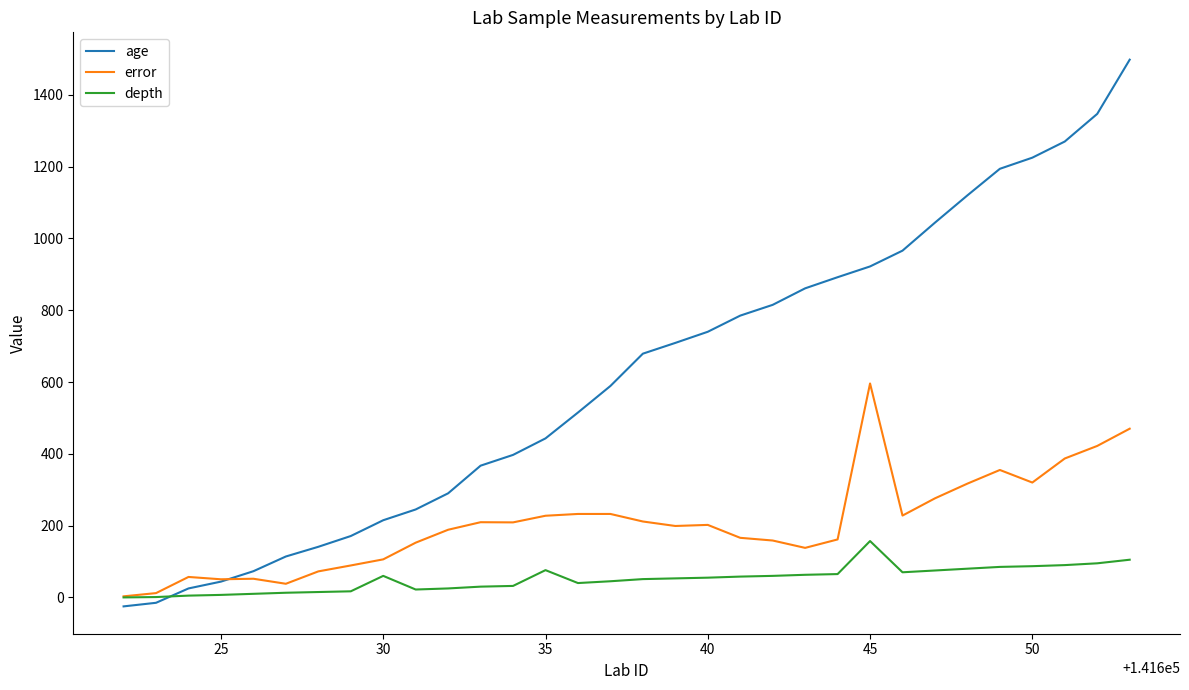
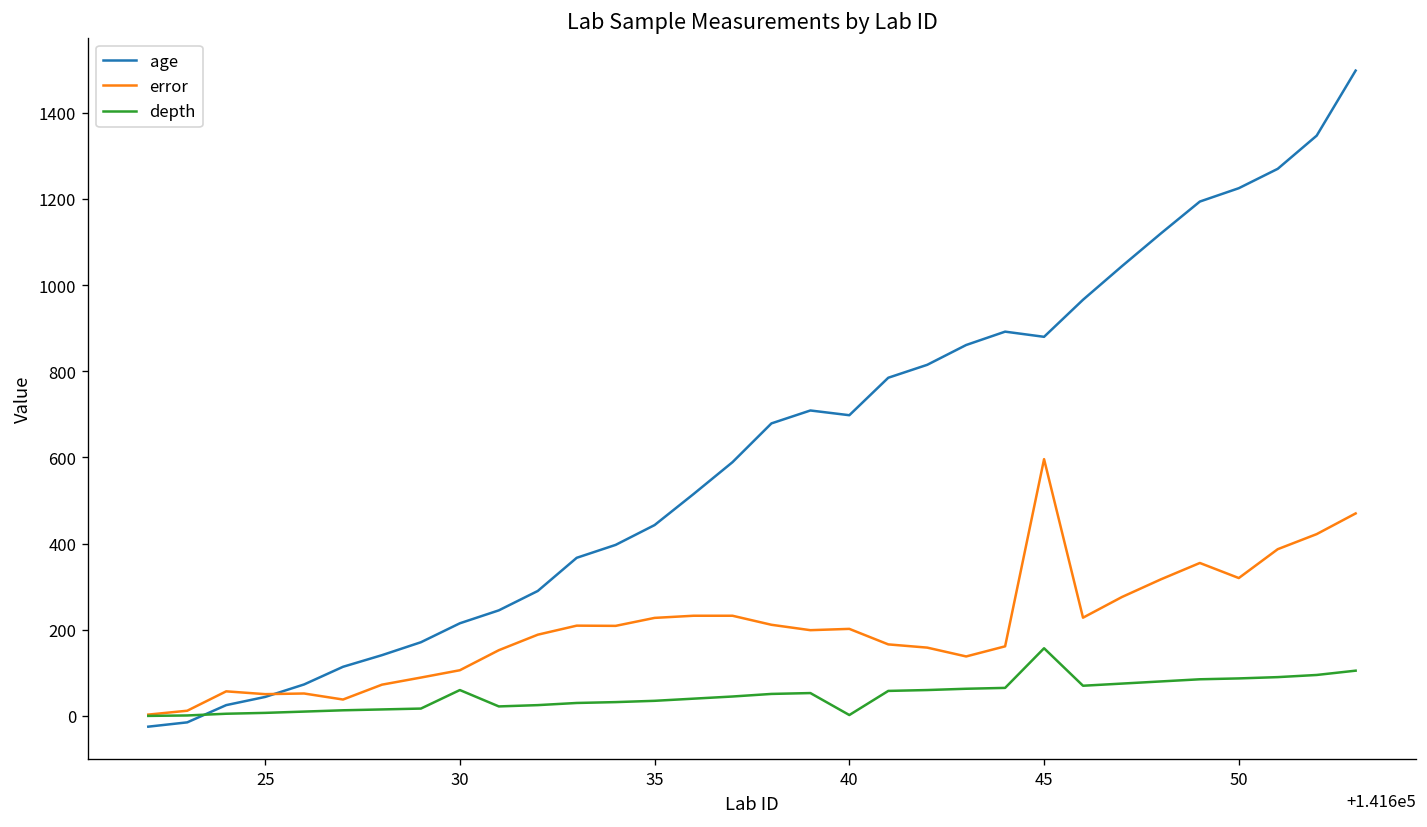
  {
    "age": {
      "30": 220,
      "35": 440,
-     "40": 740,
-     "45": 920,
+     "40": 700,
+     "45": 880,
      "50": 1230
    },
    "error": {
      "30": 110,
      "35": 230,
      "40": 200,
      "45": 600,
      "50": 320
    },
    "depth": {
      "25": 10,
      "30": 60,
-     "35": 80,
-     "40": 60,
+     "35": 40,
+     "40": 0,
      "45": 160,
      "50": 90
    }
  }
